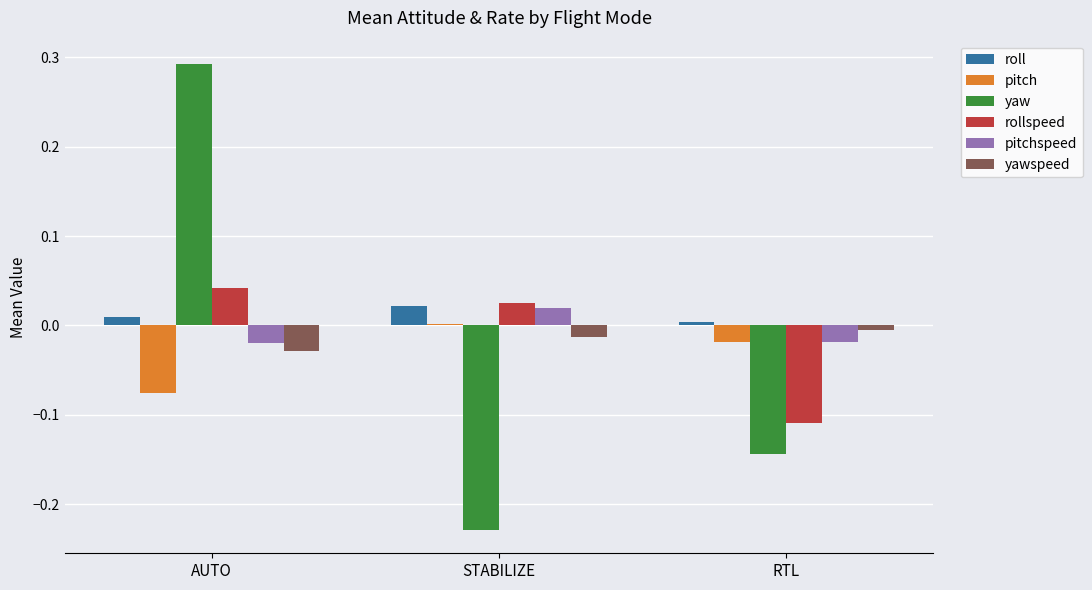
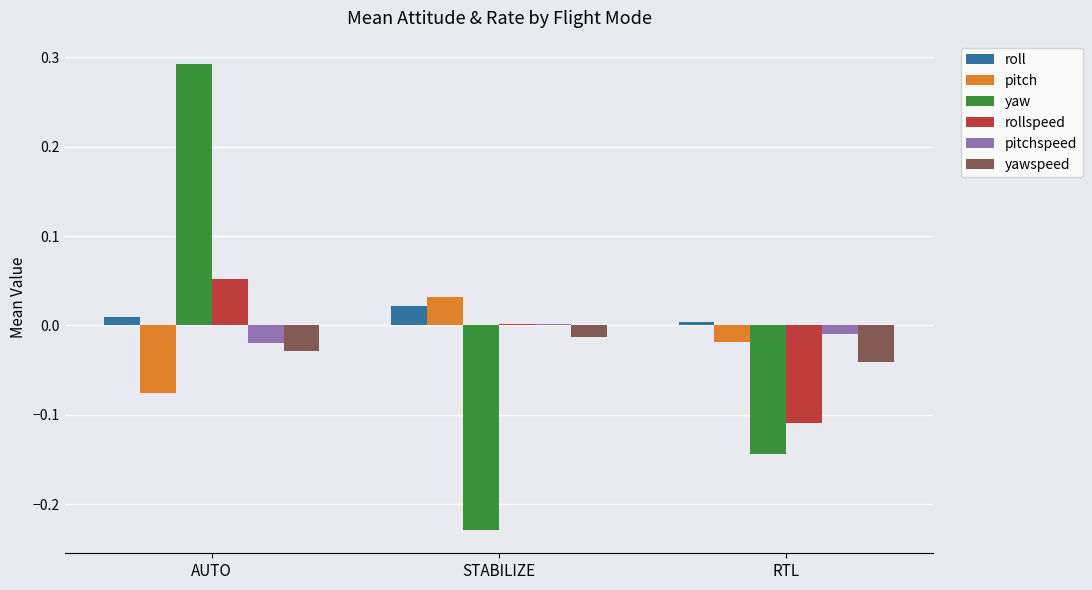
  {
    "roll": {
      "AUTO": 0.01,
      "STABILIZE": 0.02,
      "RTL": 0.00
    },
    "pitch": {
      "AUTO": -0.08,
-     "STABILIZE": 0.00,
+     "STABILIZE": 0.03,
      "RTL": -0.02
    },
    "yaw": {
      "AUTO": 0.29,
      "STABILIZE": -0.23,
      "RTL": -0.14
    },
    "rollspeed": {
-     "AUTO": 0.04,
-     "STABILIZE": 0.03,
+     "AUTO": 0.05,
+     "STABILIZE": 0.00,
      "RTL": -0.11
    },
    "pitchspeed": {
      "AUTO": -0.02,
-     "STABILIZE": 0.02,
-     "RTL": -0.02
+     "STABILIZE": 0.00,
+     "RTL": -0.01
    },
    "yawspeed": {
      "AUTO": -0.03,
      "STABILIZE": -0.01,
-     "RTL": 0.00
+     "RTL": -0.04
    }
  }
